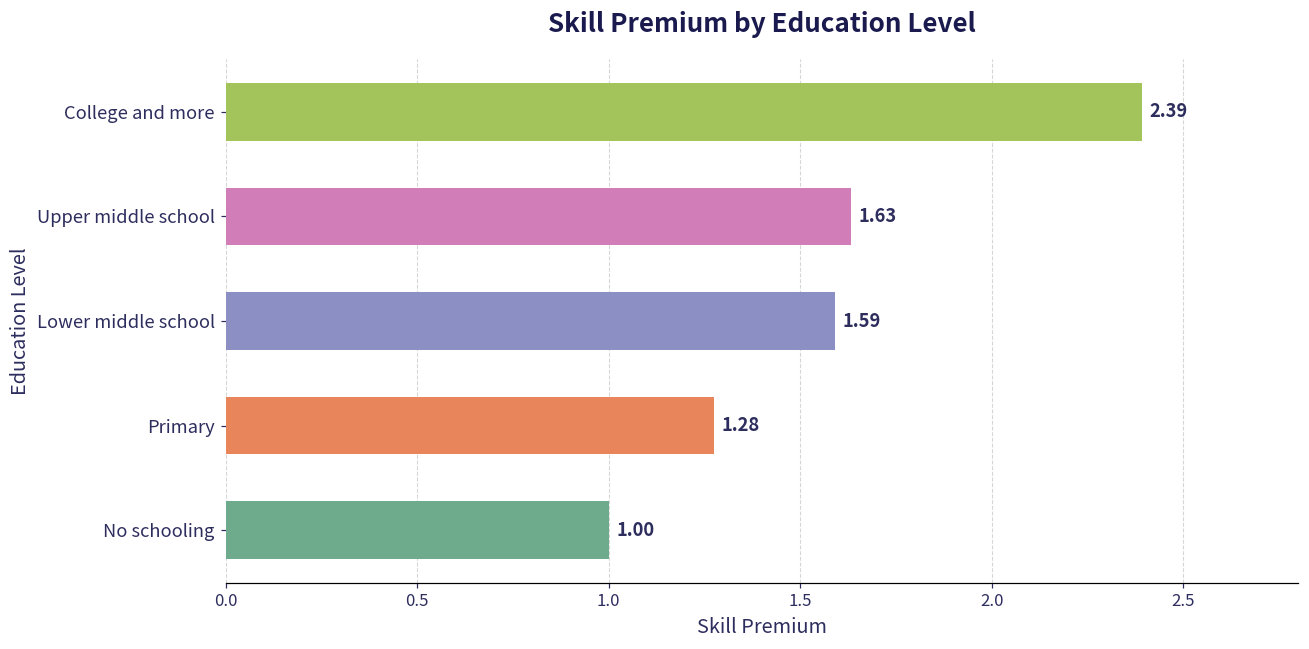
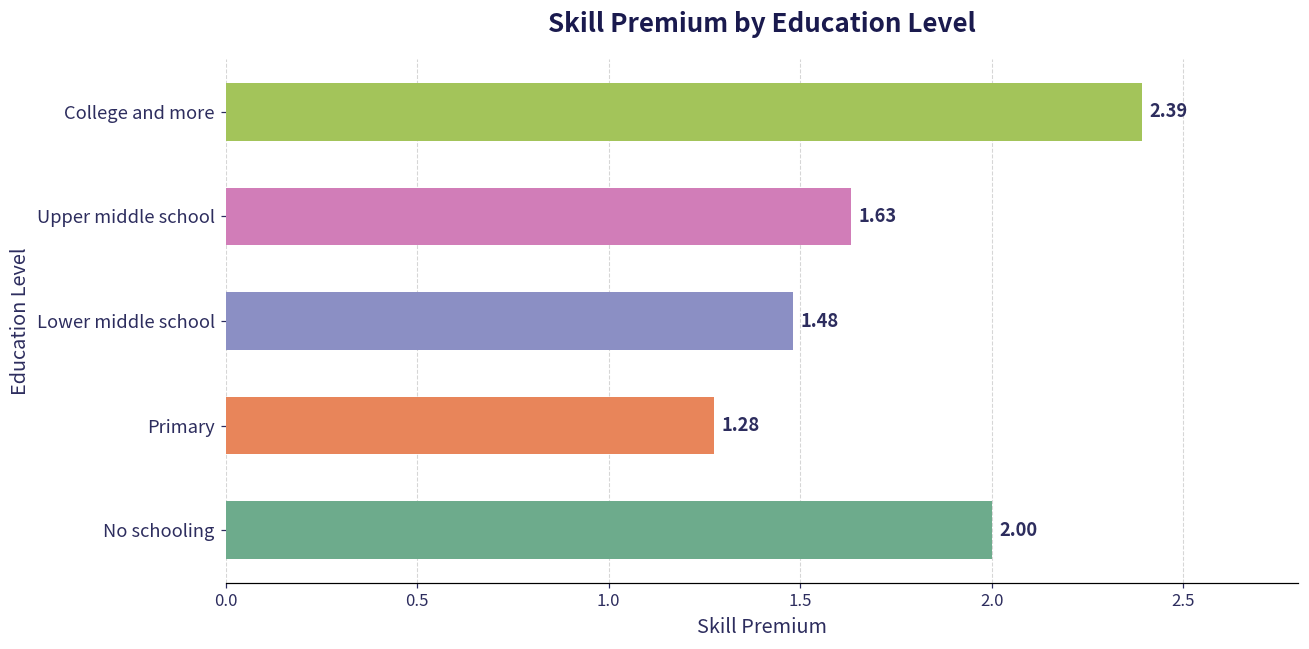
  {
    "College and more": 2.39,
    "Upper middle school": 1.63,
-   "Lower middle school": 1.59,
+   "Lower middle school": 1.48,
    "Primary": 1.28,
-   "No schooling": 1.00
+   "No schooling": 2.00
  }
